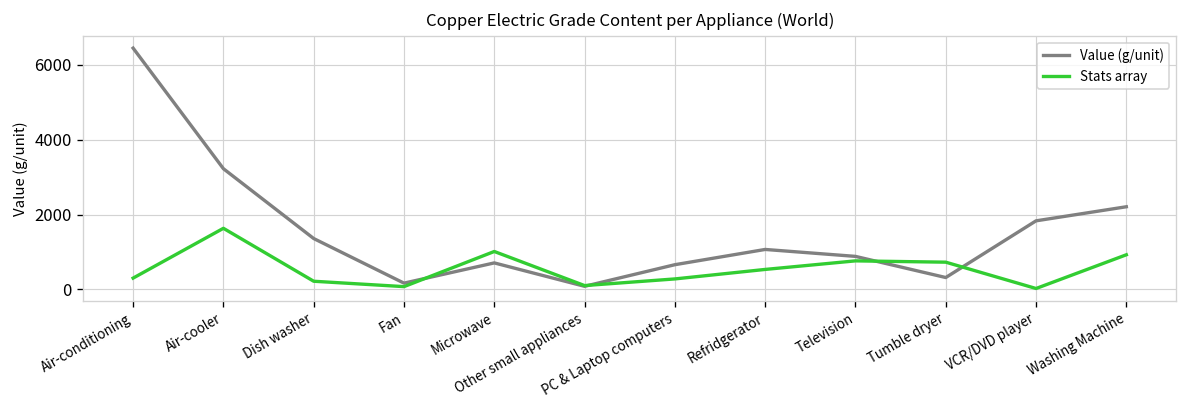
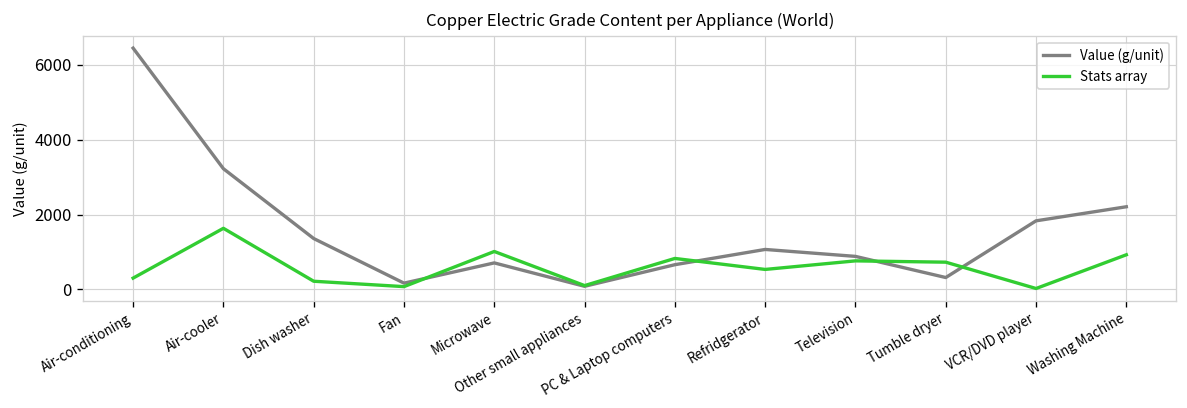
  {
    "Value (g/unit)": {
      "Air-conditioning": 6500,
      "Air-cooler": 3200,
      "Dish washer": 1400,
      "Fan": 200,
      "Microwave": 700,
      "PC & Laptop computers": 700,
      "Refridgerator": 1100,
      "Television": 900,
      "Tumble dryer": 300,
      "VCR/DVD player": 1800,
      "Washing Machine": 2200
    },
    "Stats array": {
      "Air-conditioning": 300,
      "Air-cooler": 1600,
      "Dish washer": 200,
      "Fan": 100,
      "Microwave": 1000,
-     "PC & Laptop computers": 300,
+     "PC & Laptop computers": 800,
      "Refridgerator": 500,
      "Television": 800,
      "Tumble dryer": 700,
      "VCR/DVD player": 0,
      "Washing Machine": 900
    }
  }
